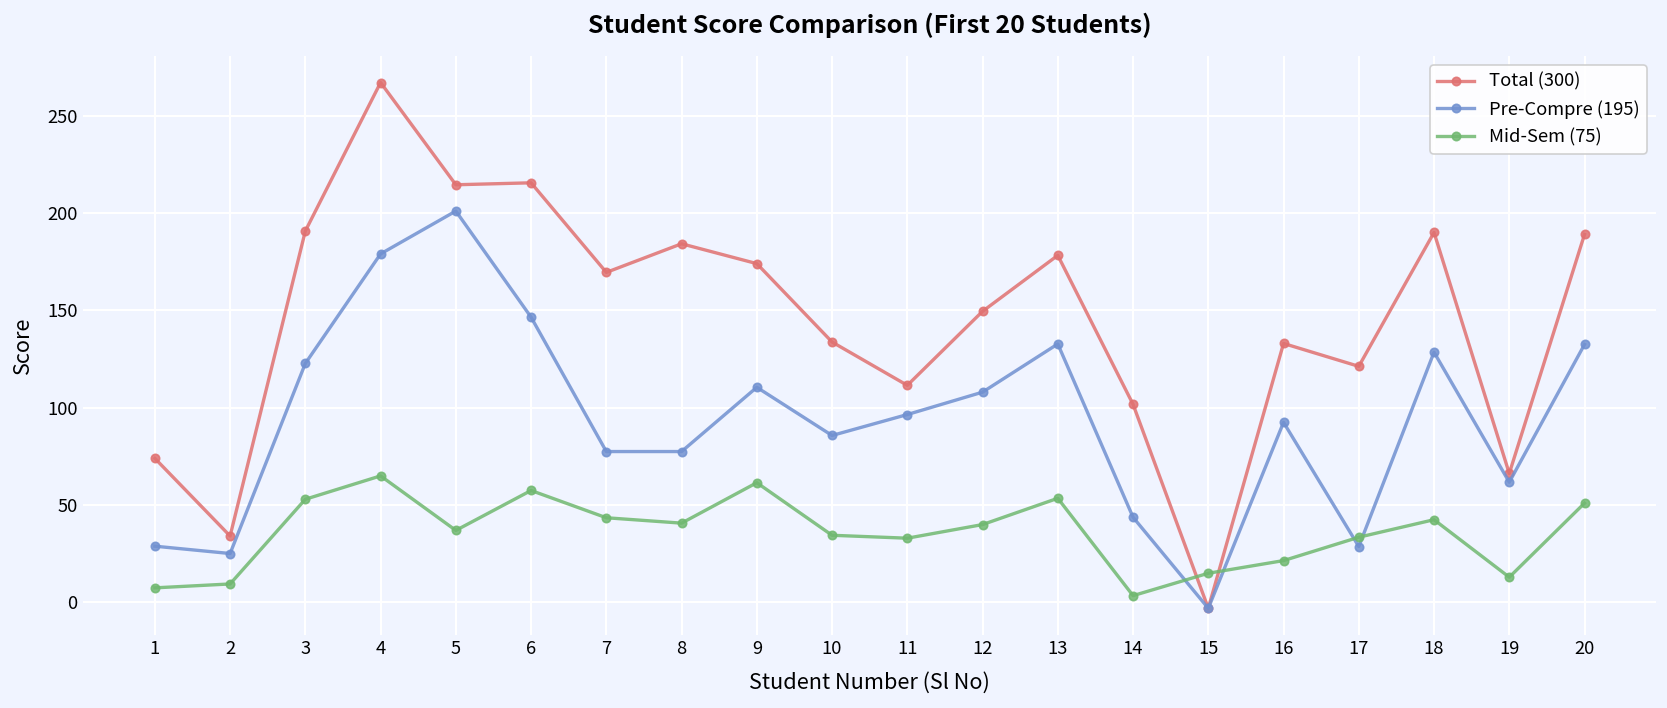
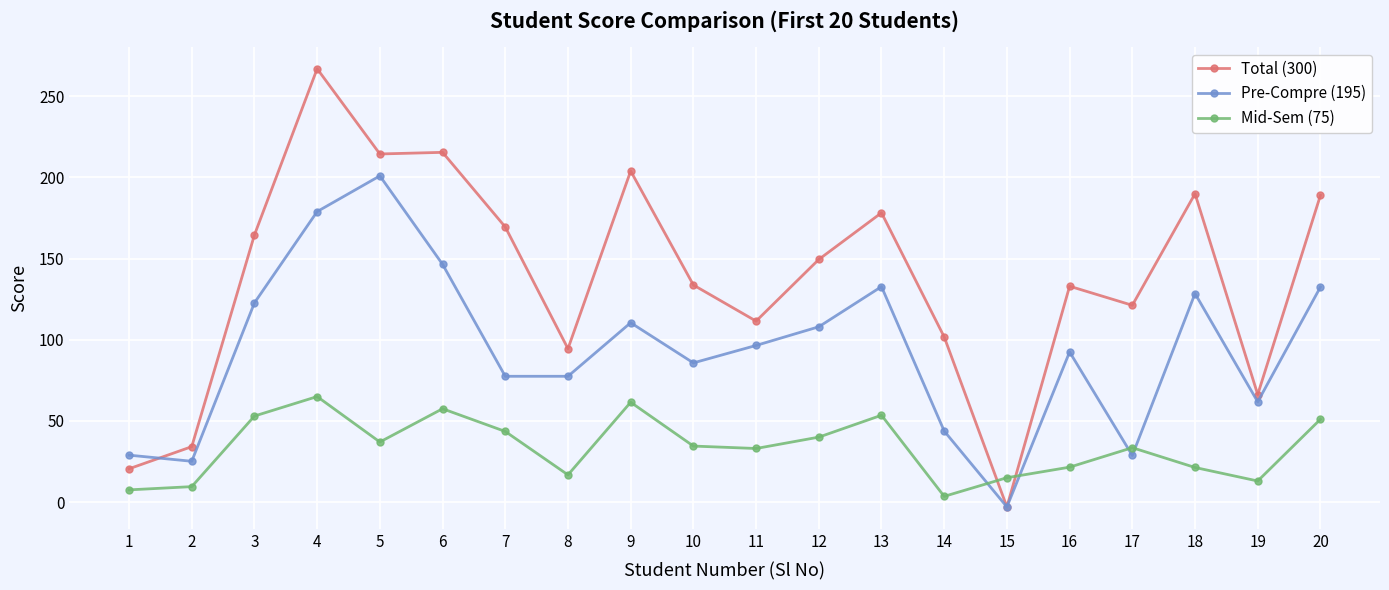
  {
    "Total (300)": {
-     "1": 74,
+     "1": 21,
      "2": 34,
-     "3": 191,
+     "3": 165,
      "4": 267,
      "5": 215,
      "6": 216,
      "7": 170,
-     "8": 184,
-     "9": 174,
+     "8": 95,
+     "9": 204,
      "10": 134,
      "11": 112,
      "12": 150,
      "13": 178,
      "14": 102,
      "16": 133,
      "17": 121,
      "18": 190,
      "19": 66,
      "20": 189
    },
    "Pre-Compre (195)": {
      "1": 29,
      "2": 25,
      "3": 123,
      "4": 179,
      "5": 201,
      "6": 147,
      "7": 78,
      "8": 78,
      "9": 111,
      "10": 86,
      "11": 97,
      "12": 108,
      "13": 133,
      "14": 44,
      "16": 93,
      "17": 29,
      "18": 129,
      "19": 62,
      "20": 133
    },
    "Mid-Sem (75)": {
      "1": 8,
      "2": 10,
      "3": 53,
      "4": 65,
      "5": 37,
      "6": 58,
      "7": 44,
-     "8": 41,
+     "8": 17,
      "9": 62,
      "10": 35,
      "11": 33,
      "12": 40,
      "13": 54,
      "14": 4,
      "15": 15,
      "16": 22,
      "17": 34,
-     "18": 43,
+     "18": 21,
      "19": 13,
      "20": 51
    }
  }
